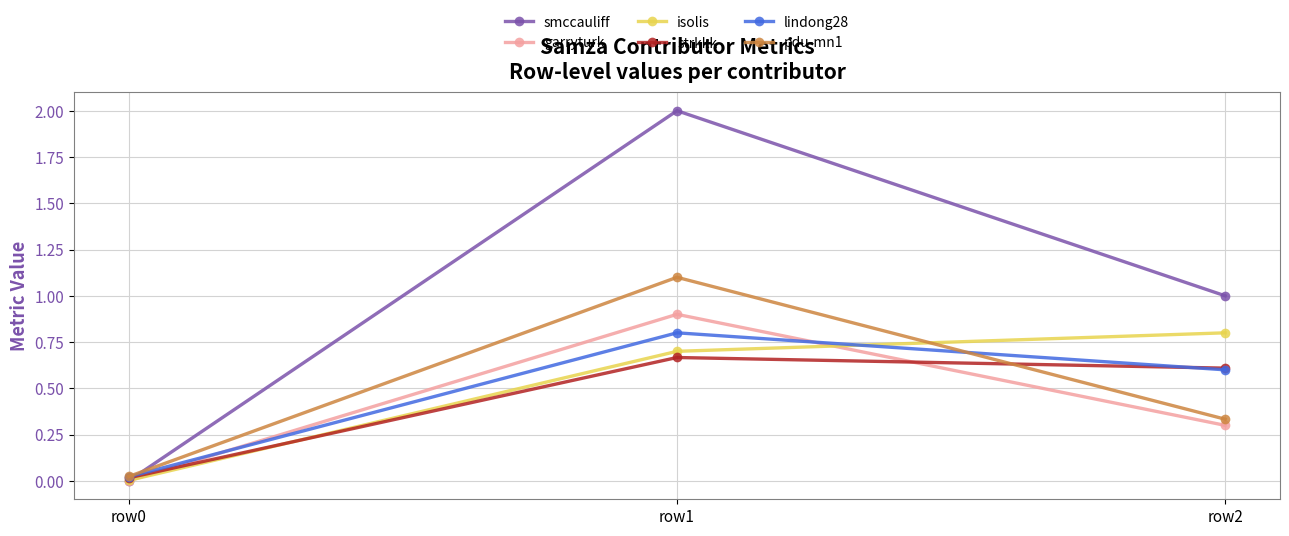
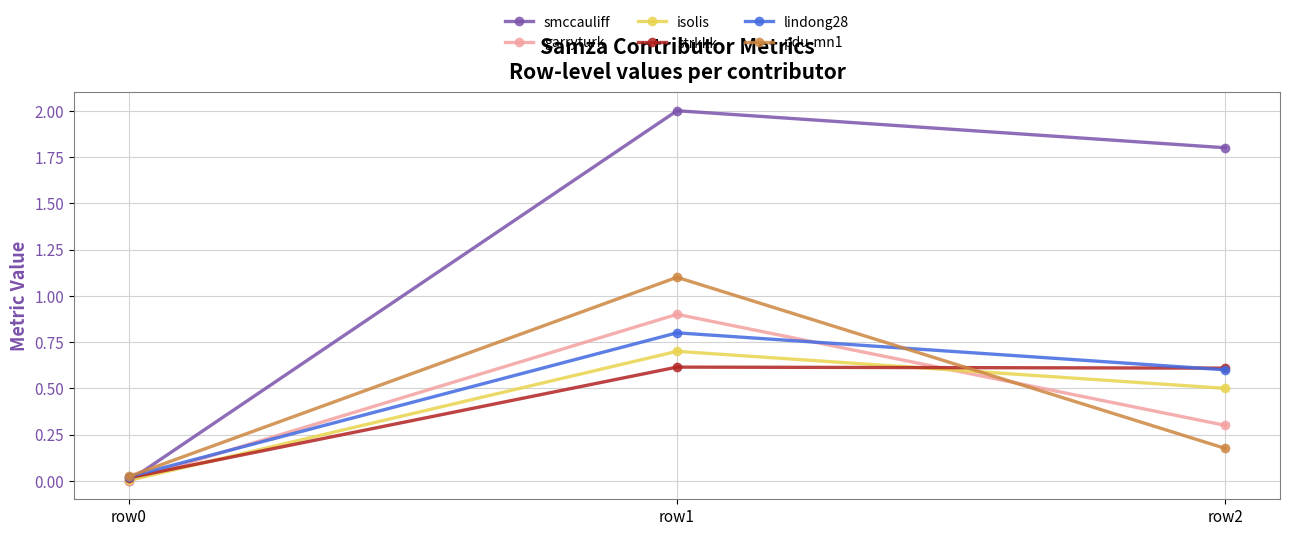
  {
    "smccauliff": {
      "row1": 2.0,
-     "row2": 1.0
+     "row2": 1.8
    },
    "garryturk": {
      "row1": 0.90,
      "row2": 0.30
    },
    "isolis": {
      "row1": 0.7,
-     "row2": 0.8
+     "row2": 0.5
    },
    "strkkk": {
-     "row1": 0.67
+     "row1": 0.61
    },
    "lindong28": {
      "row1": 0.80
    },
    "pdu-mn1": {
      "row1": 1.10,
-     "row2": 0.33
+     "row2": 0.18
    }
  }
